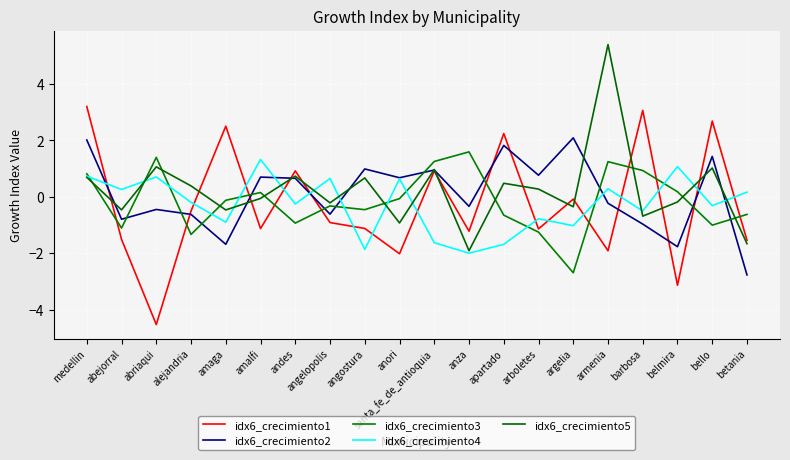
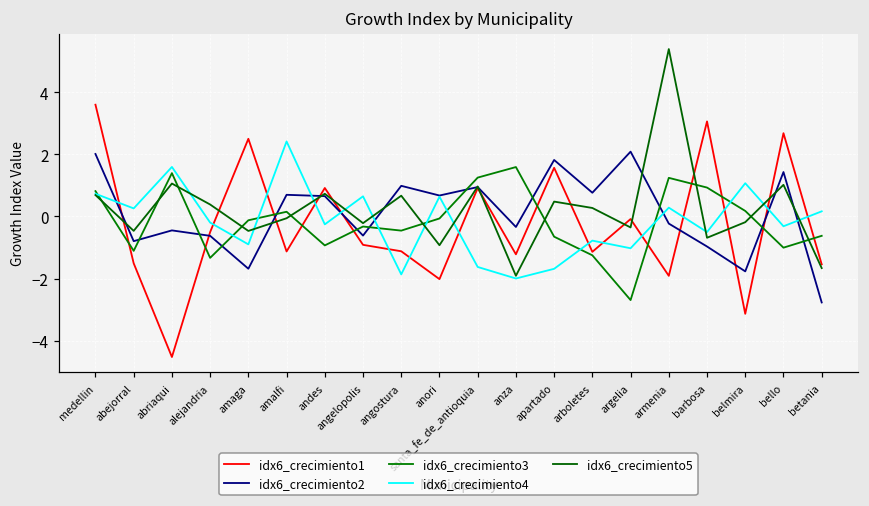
  {
    "idx6_crecimiento1": {
-     "medellin": 3.2,
+     "medellin": 3.6,
      "abejorral": -1.5,
      "abriaqui": -4.5,
      "alejandria": -0.5,
      "amaga": 2.5,
      "amalfi": -1.1,
      "andes": 0.9,
      "angelopolis": -0.9,
      "angostura": -1.1,
      "anori": -2.0,
      "anza": -1.2,
-     "apartado": 2.2,
+     "apartado": 1.6,
      "arboletes": -1.1,
      "argelia": -0.1,
      "armenia": -1.9,
      "barbosa": 3.1,
      "belmira": -3.1,
      "bello": 2.7,
      "betania": -1.5
    },
    "idx6_crecimiento2": {
      "medellin": 2.0,
      "abejorral": -0.8,
      "abriaqui": -0.4,
      "alejandria": -0.6,
      "amaga": -1.7,
      "amalfi": 0.7,
      "angelopolis": -0.6,
      "angostura": 1.0,
      "anza": -0.3,
      "apartado": 1.8,
      "arboletes": 0.8,
      "argelia": 2.1,
      "armenia": -0.2,
      "barbosa": -1.0,
      "belmira": -1.8,
      "bello": 1.4,
      "betania": -2.8
    },
    "idx6_crecimiento4": {
      "abejorral": 0.3,
-     "abriaqui": 0.7,
+     "abriaqui": 1.6,
      "alejandria": -0.2,
      "amaga": -0.9,
-     "amalfi": 1.3,
+     "amalfi": 2.4,
      "andes": -0.3,
      "angelopolis": 0.6,
      "angostura": -1.9,
      "santa_fe_de_antioquia": -1.6,
      "apartado": -1.7,
      "arboletes": -0.8,
      "argelia": -1.0,
      "armenia": 0.3,
      "barbosa": -0.5,
      "belmira": 1.1,
      "bello": -0.3,
      "betania": 0.2
    }
  }
